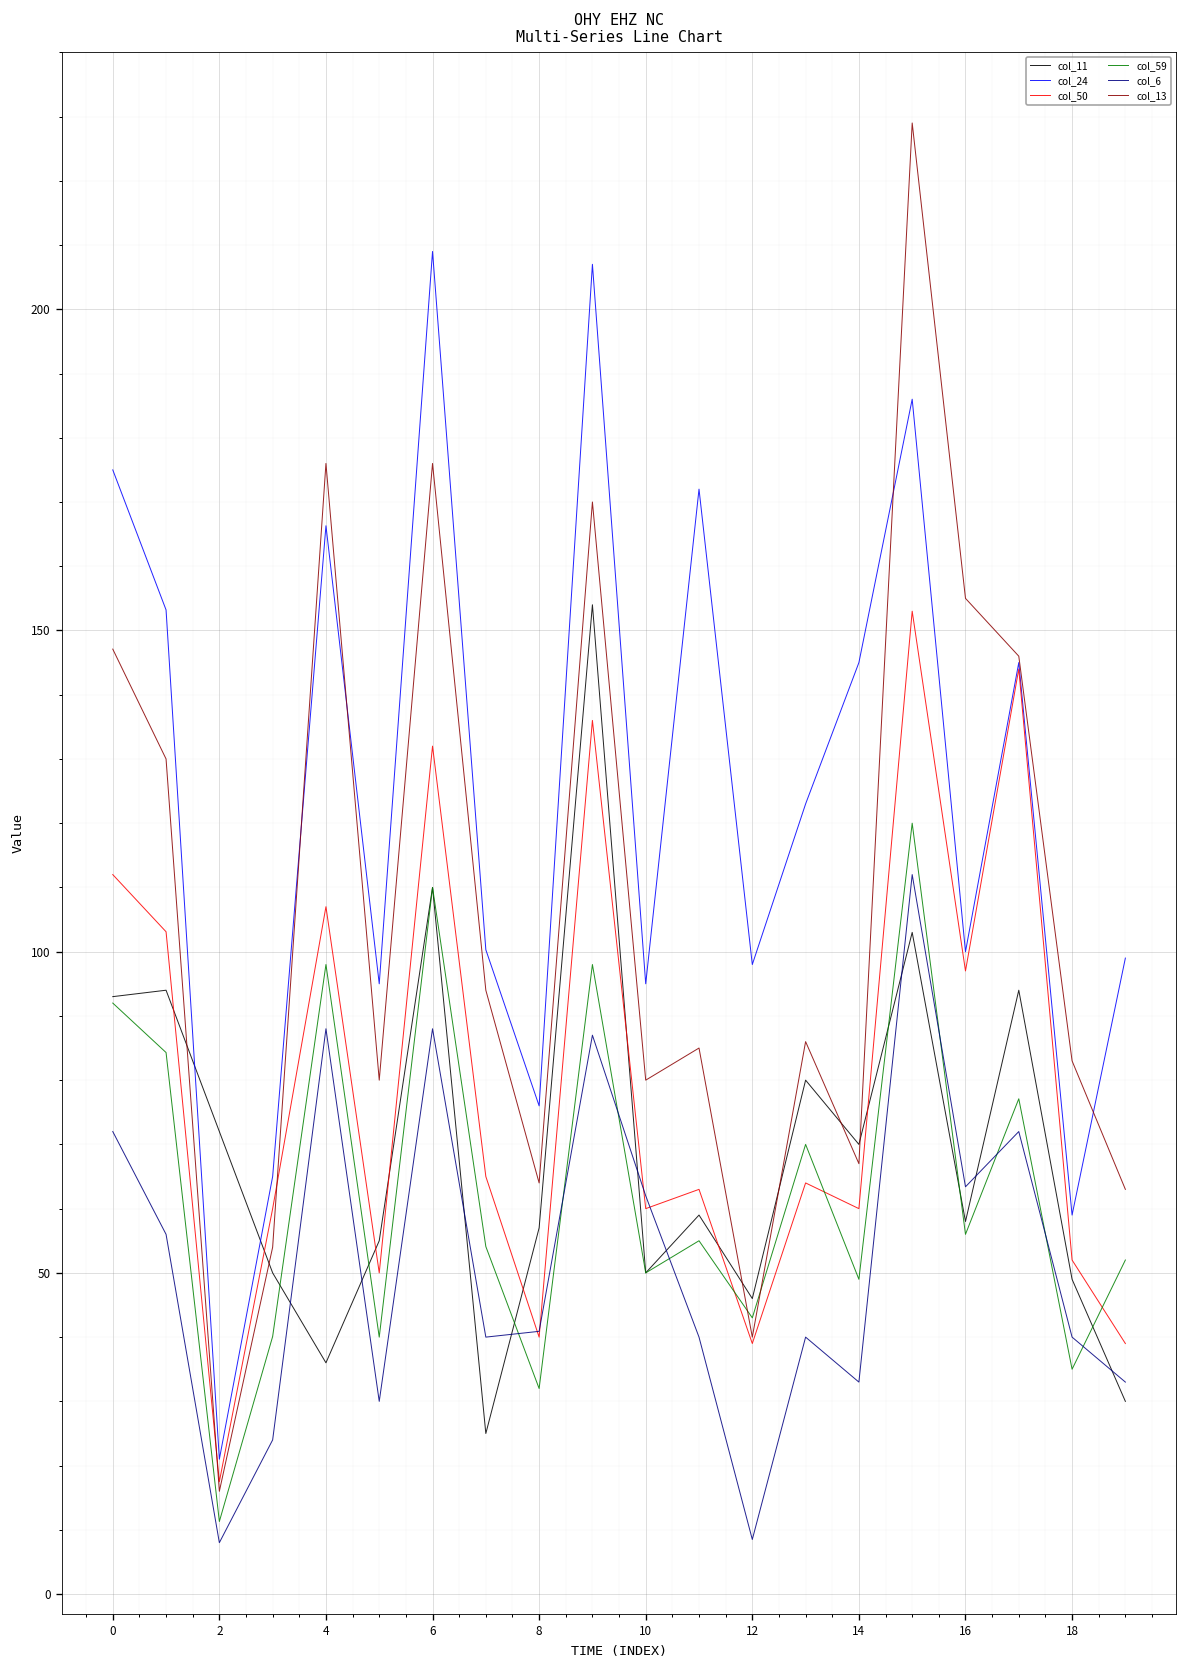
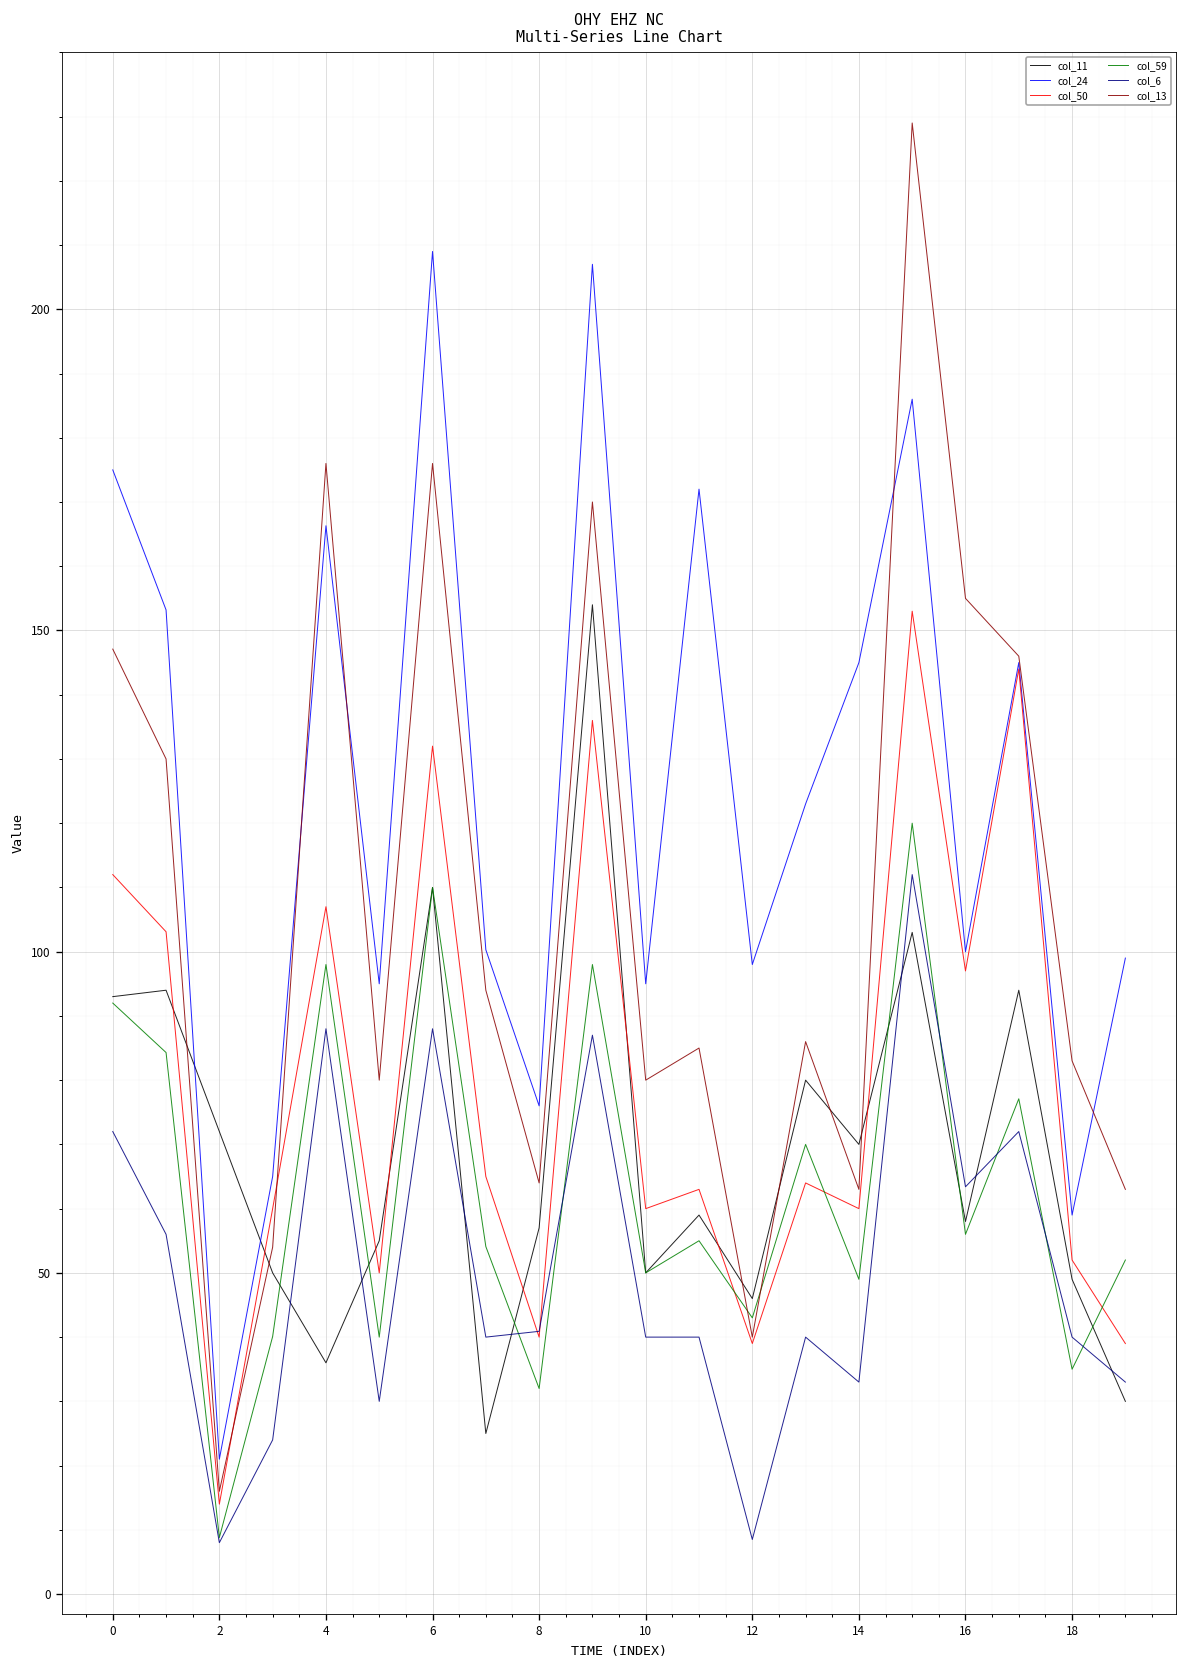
  {
    "col_11": {
      "0": 93,
      "2": 72,
      "4": 36,
      "8": 57,
      "12": 46,
      "14": 70,
      "16": 58,
      "18": 49
    },
    "col_24": {
      "0": 175,
      "2": 21,
      "4": 166,
      "6": 209,
      "8": 76,
      "10": 95,
      "12": 98,
      "14": 145,
      "16": 100,
      "18": 59
    },
    "col_50": {
      "0": 112,
-     "2": 18,
+     "2": 14,
      "4": 107,
      "6": 132,
      "8": 40,
      "10": 60,
      "12": 39,
      "14": 60,
      "16": 97,
      "18": 52
    },
    "col_59": {
      "0": 92,
-     "2": 11,
+     "2": 9,
      "4": 98,
      "8": 32,
      "12": 43,
      "14": 49,
      "16": 56,
      "18": 35
    },
    "col_6": {
      "0": 72,
      "2": 8,
      "4": 88,
      "6": 88,
      "8": 41,
-     "10": 62,
+     "10": 40,
      "12": 9,
      "14": 33,
      "16": 63,
      "18": 40
    },
    "col_13": {
      "0": 147,
      "2": 16,
      "4": 176,
      "6": 176,
      "8": 64,
      "10": 80,
      "12": 40,
-     "14": 67,
+     "14": 63,
      "16": 155,
      "18": 83
    }
  }
